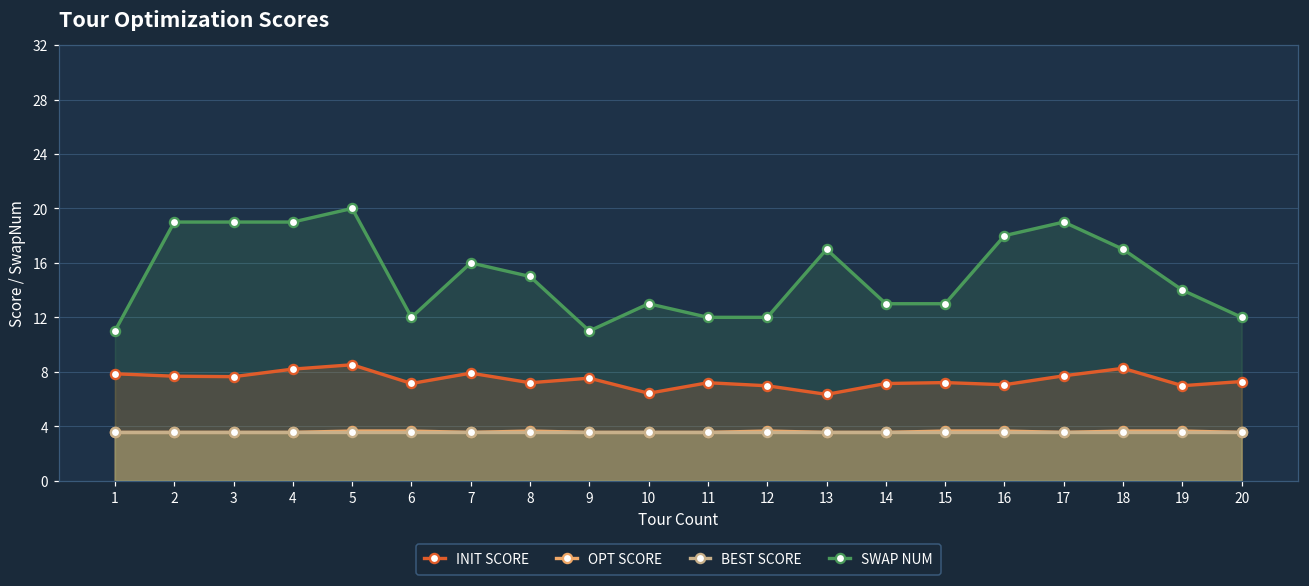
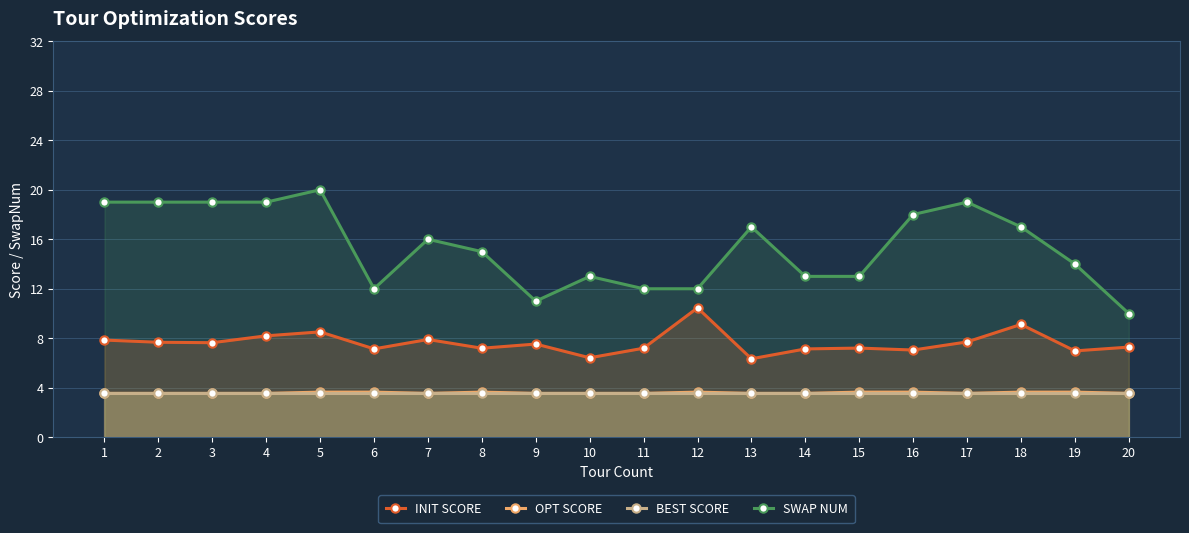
  {
    "INIT SCORE": {
      "1": 7.9,
      "2": 7.7,
      "3": 7.6,
      "4": 8.2,
      "5": 8.5,
      "6": 7.1,
      "7": 7.9,
      "8": 7.2,
      "9": 7.5,
      "10": 6.4,
      "11": 7.2,
-     "12": 7.0,
+     "12": 10.5,
      "13": 6.3,
      "14": 7.1,
      "15": 7.2,
      "16": 7.0,
      "17": 7.7,
-     "18": 8.3,
+     "18": 9.1,
      "19": 7.0,
      "20": 7.3
    },
    "SWAP NUM": {
-     "1": 11,
+     "1": 19,
      "2": 19,
      "3": 19,
      "4": 19,
      "5": 20,
      "6": 12,
      "7": 16,
      "8": 15,
      "9": 11,
      "10": 13,
      "11": 12,
      "12": 12,
      "13": 17,
      "14": 13,
      "15": 13,
      "16": 18,
      "17": 19,
      "18": 17,
      "19": 14,
-     "20": 12
+     "20": 10
    }
  }
